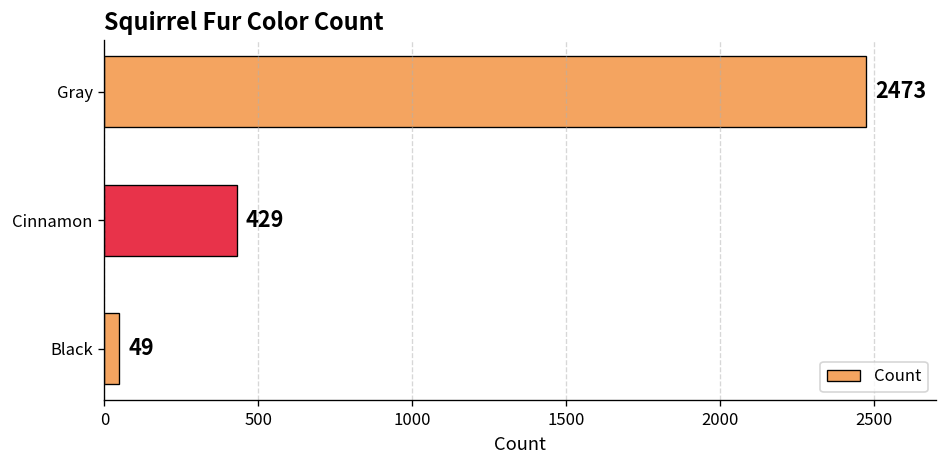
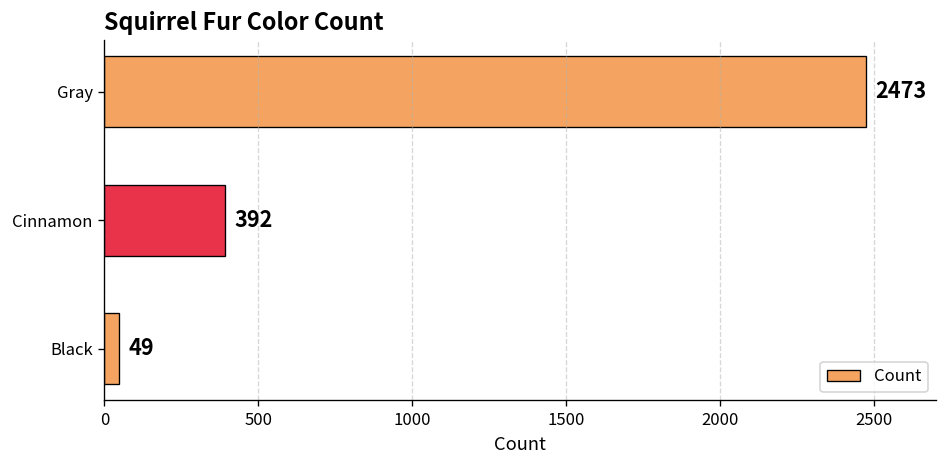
  {
    "Gray": 2473,
-   "Cinnamon": 429,
+   "Cinnamon": 392,
    "Black": 49
  }
